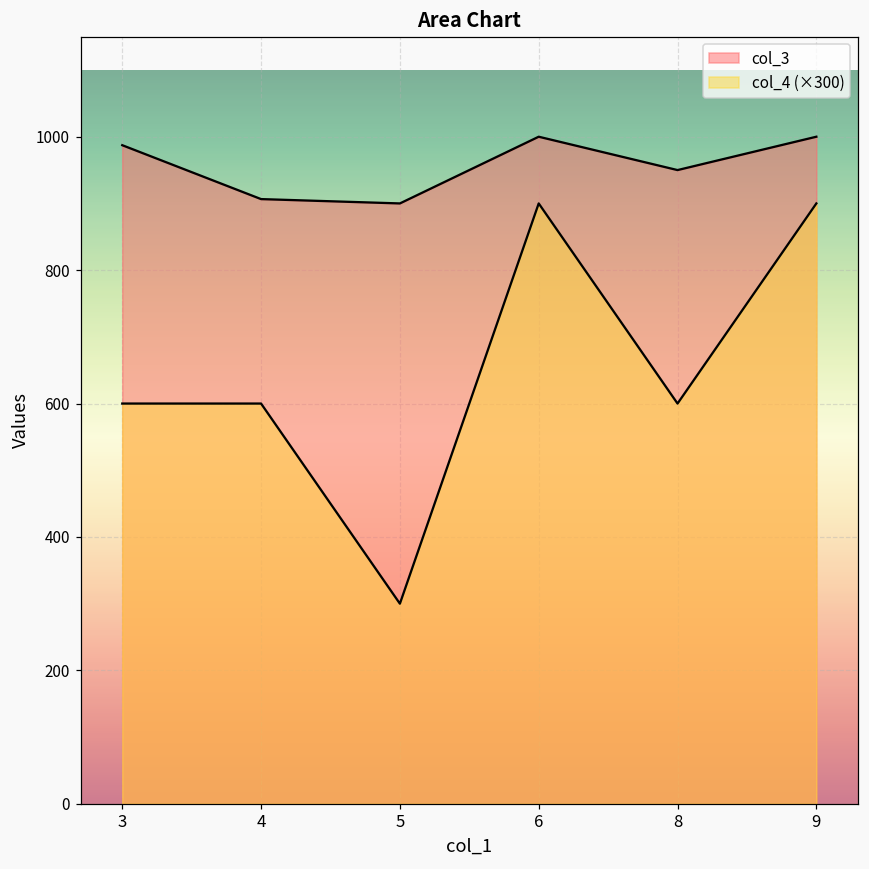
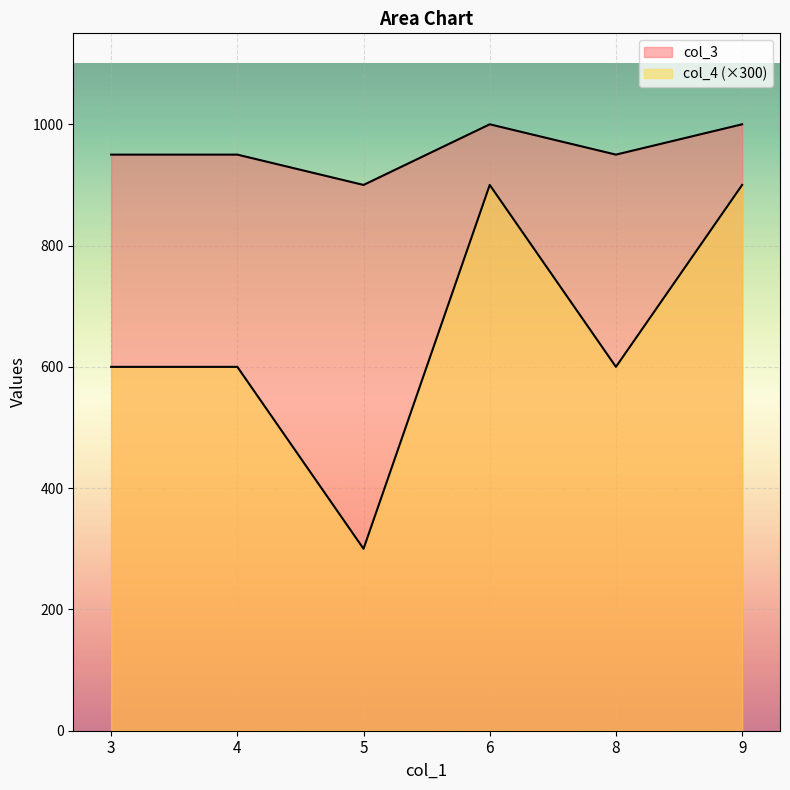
  {
    "col_3": {
-     "3": 990,
-     "4": 910,
+     "3": 950,
+     "4": 950,
      "5": 900,
      "6": 1000,
      "8": 950,
      "9": 1000
    },
    "col_4 (×300)": {
      "3": 600,
      "4": 600,
      "5": 300,
      "6": 900,
      "8": 600,
      "9": 900
    }
  }
